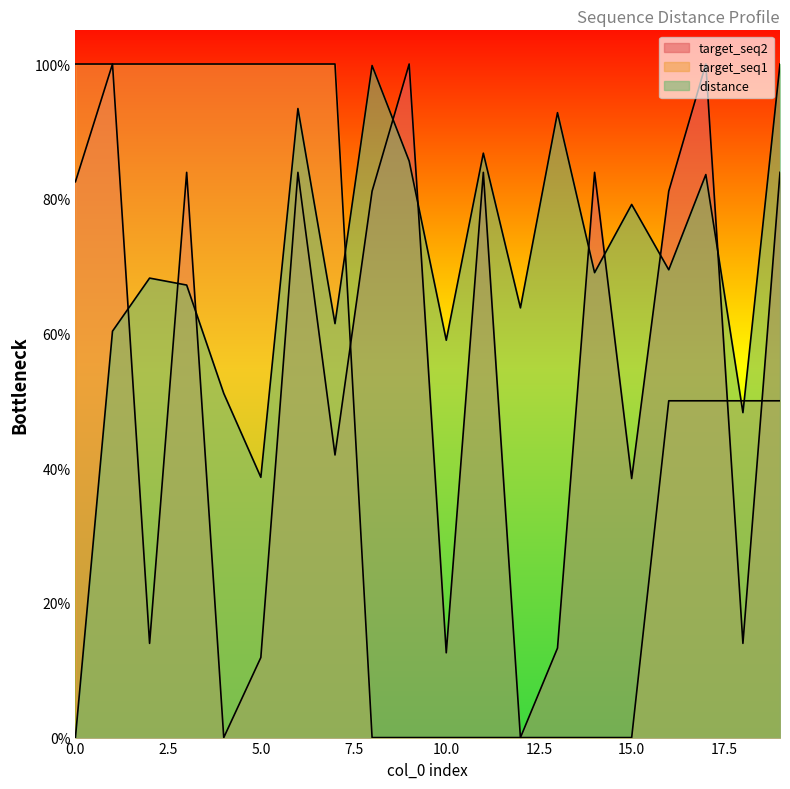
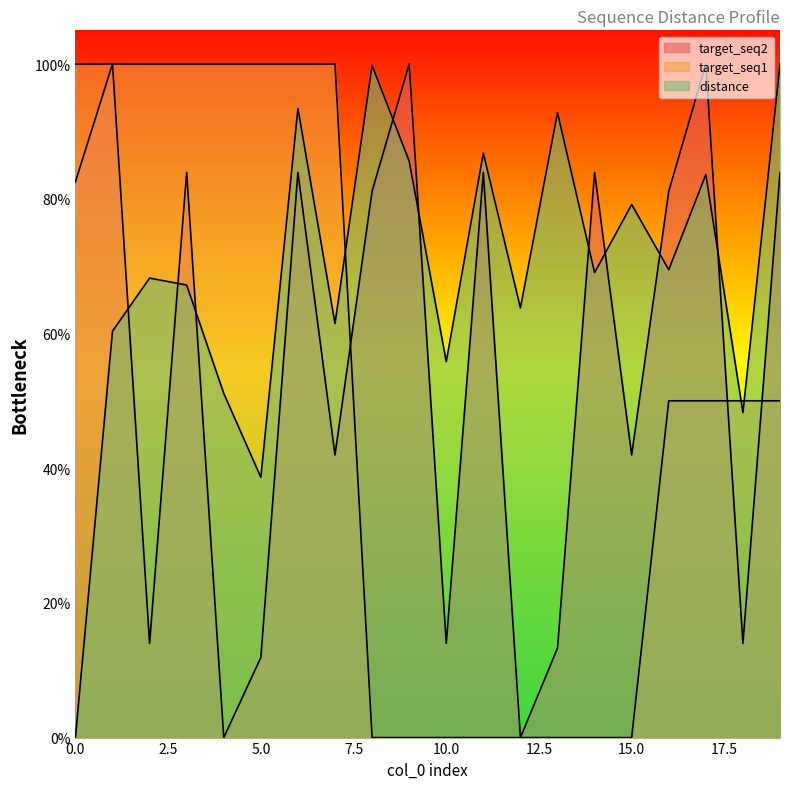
  {
    "target_seq2": {
      "0.0": "83%",
      "5.0": "12%",
-     "10.0": "13%",
-     "15.0": "38%"
+     "10.0": "14%",
+     "15.0": "42%"
    },
    "target_seq1": {
      "0.0": "100%",
      "5.0": "100%",
      "10.0": "0%",
      "15.0": "0%"
    },
    "distance": {
      "0.0": "0%",
      "5.0": "39%",
-     "10.0": "59%",
+     "10.0": "56%",
      "15.0": "79%"
    }
  }
